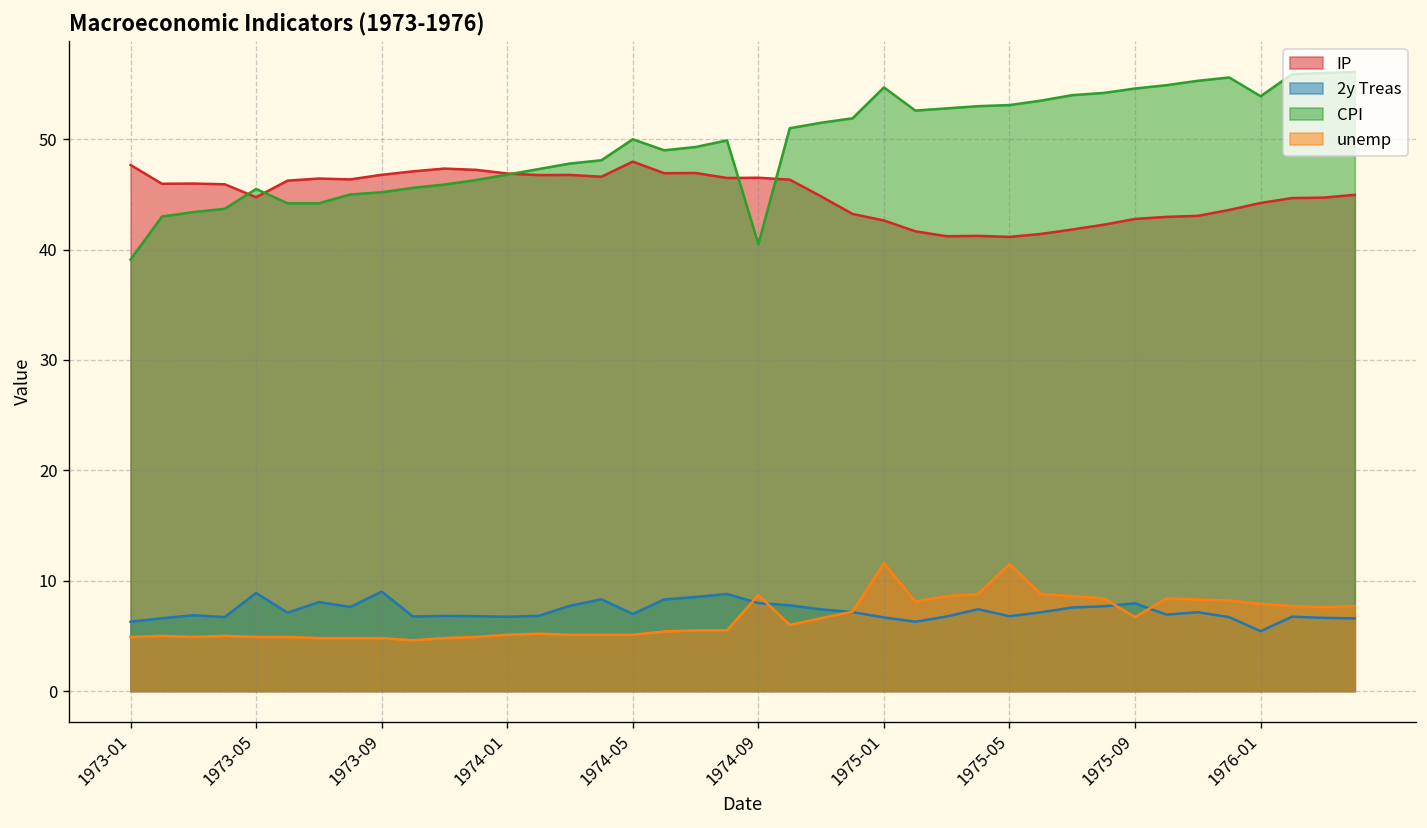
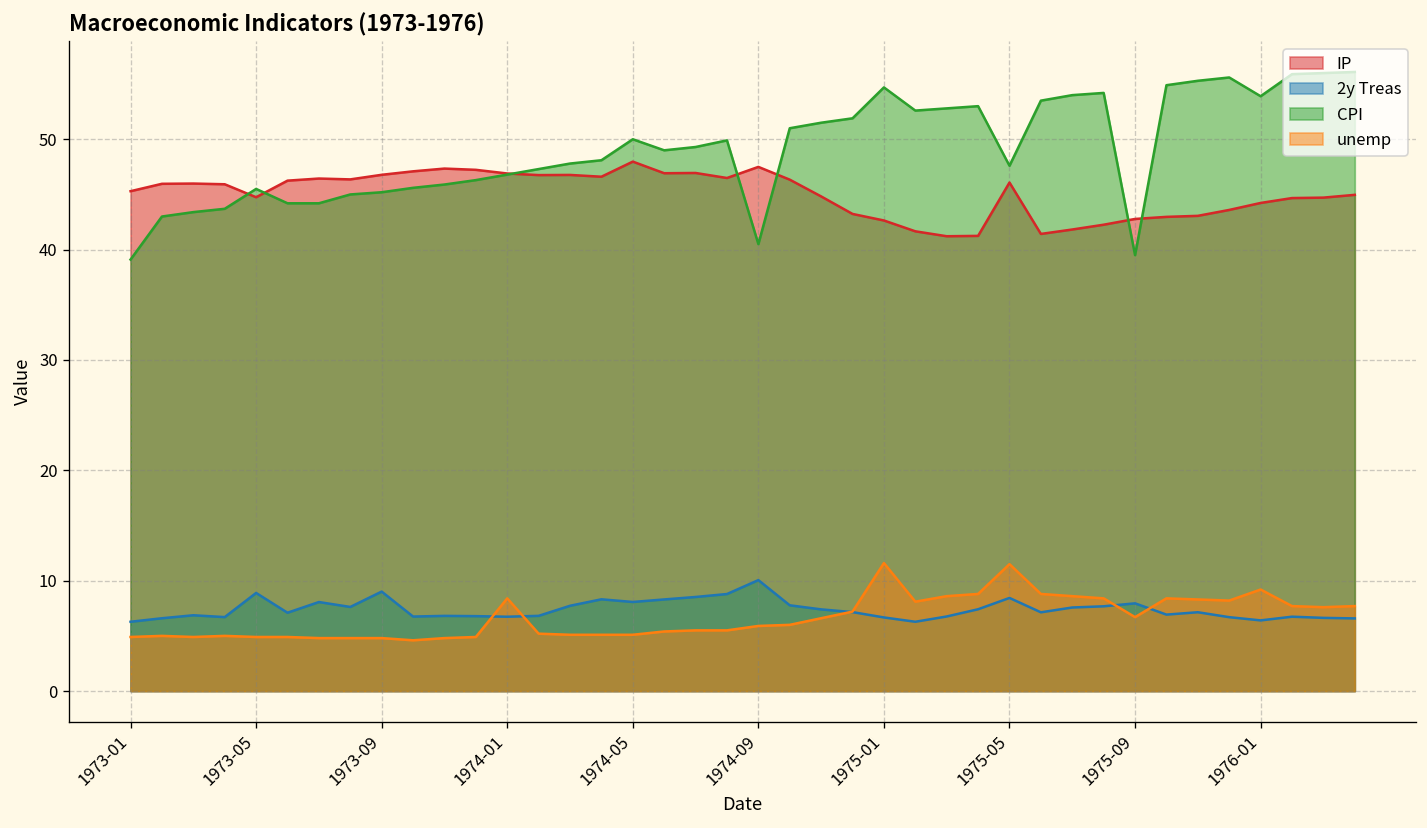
  {
    "IP": {
-     "1973-01": 48,
+     "1973-01": 45,
      "1973-05": 45,
      "1973-09": 47,
      "1974-05": 48,
-     "1974-09": 46.5,
+     "1974-09": 47.5,
      "1975-01": 43,
-     "1975-05": 41,
+     "1975-05": 46,
      "1975-09": 43,
      "1976-01": 44
    },
    "2y Treas": {
      "1973-01": 6,
      "1973-05": 9,
      "1973-09": 9,
      "1974-01": 7,
-     "1974-05": 7,
-     "1974-09": 8,
+     "1974-05": 8,
+     "1974-09": 10,
      "1975-01": 7,
-     "1975-05": 7,
+     "1975-05": 8,
      "1975-09": 8,
-     "1976-01": 5
+     "1976-01": 6
    },
    "CPI": {
      "1973-01": 39,
      "1973-05": 46,
      "1973-09": 45,
      "1974-05": 50,
      "1974-09": 41,
      "1975-01": 55,
-     "1975-05": 53,
-     "1975-09": 55,
+     "1975-05": 48,
+     "1975-09": 40,
      "1976-01": 54
    },
    "unemp": {
      "1973-01": 5,
      "1973-05": 5,
      "1973-09": 5,
-     "1974-01": 5,
+     "1974-01": 8,
      "1974-05": 5,
-     "1974-09": 9,
+     "1974-09": 6,
      "1975-01": 12,
      "1975-05": 12,
      "1975-09": 7,
-     "1976-01": 8
+     "1976-01": 9
    }
  }
